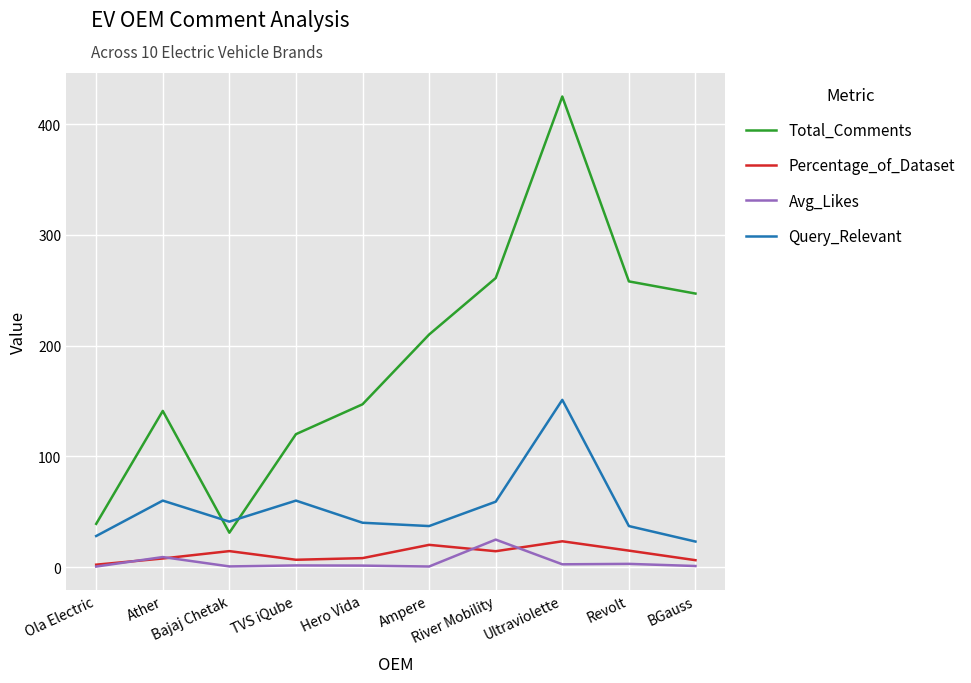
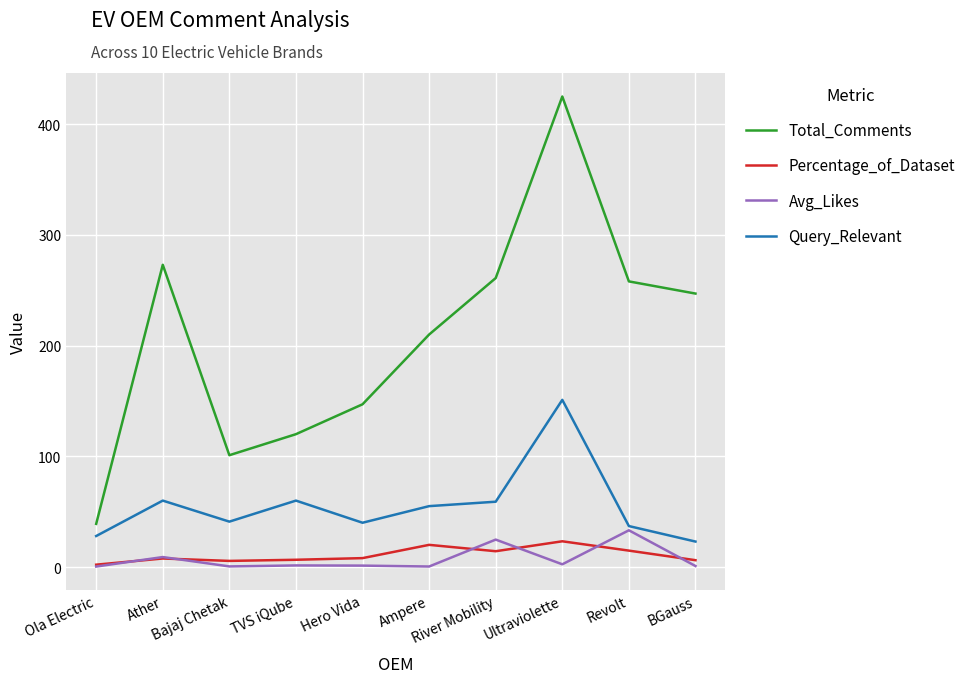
  {
    "Total_Comments": {
      "Ola Electric": 39,
-     "Ather": 141,
-     "Bajaj Chetak": 31,
+     "Ather": 273,
+     "Bajaj Chetak": 101,
      "TVS iQube": 120,
      "Hero Vida": 147,
      "Ampere": 210,
      "River Mobility": 261,
      "Ultraviolette": 425,
      "Revolt": 258,
      "BGauss": 247
    },
    "Percentage_of_Dataset": {
-     "Bajaj Chetak": 14,
+     "Bajaj Chetak": 6,
      "TVS iQube": 7,
      "Hero Vida": 8,
      "Ampere": 20,
      "River Mobility": 14,
      "Ultraviolette": 23,
      "Revolt": 15,
      "BGauss": 6
    },
    "Avg_Likes": {
      "Bajaj Chetak": 1,
      "TVS iQube": 1,
      "Hero Vida": 1,
      "Ampere": 0,
      "River Mobility": 25,
      "Ultraviolette": 2,
-     "Revolt": 3,
+     "Revolt": 33,
      "BGauss": 1
    },
    "Query_Relevant": {
      "Ola Electric": 28,
      "Ather": 60,
      "Bajaj Chetak": 41,
      "TVS iQube": 60,
      "Hero Vida": 40,
-     "Ampere": 37,
+     "Ampere": 55,
      "River Mobility": 59,
      "Ultraviolette": 151,
      "Revolt": 37,
      "BGauss": 23
    }
  }
